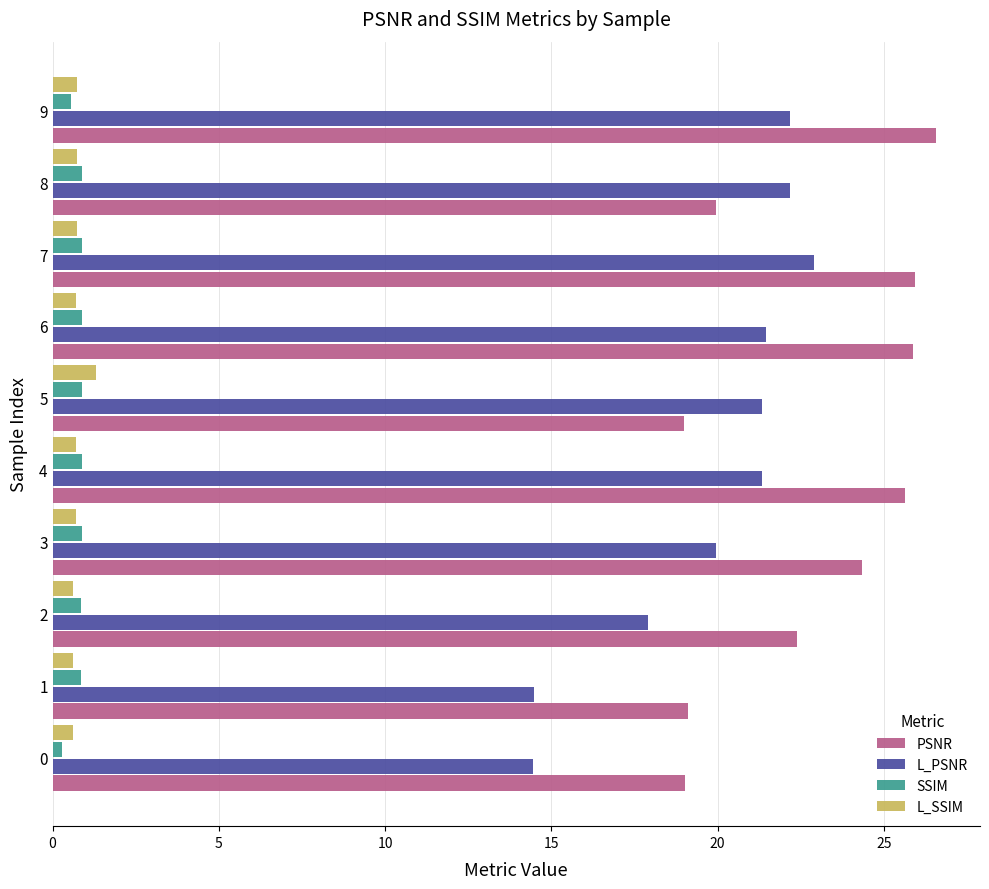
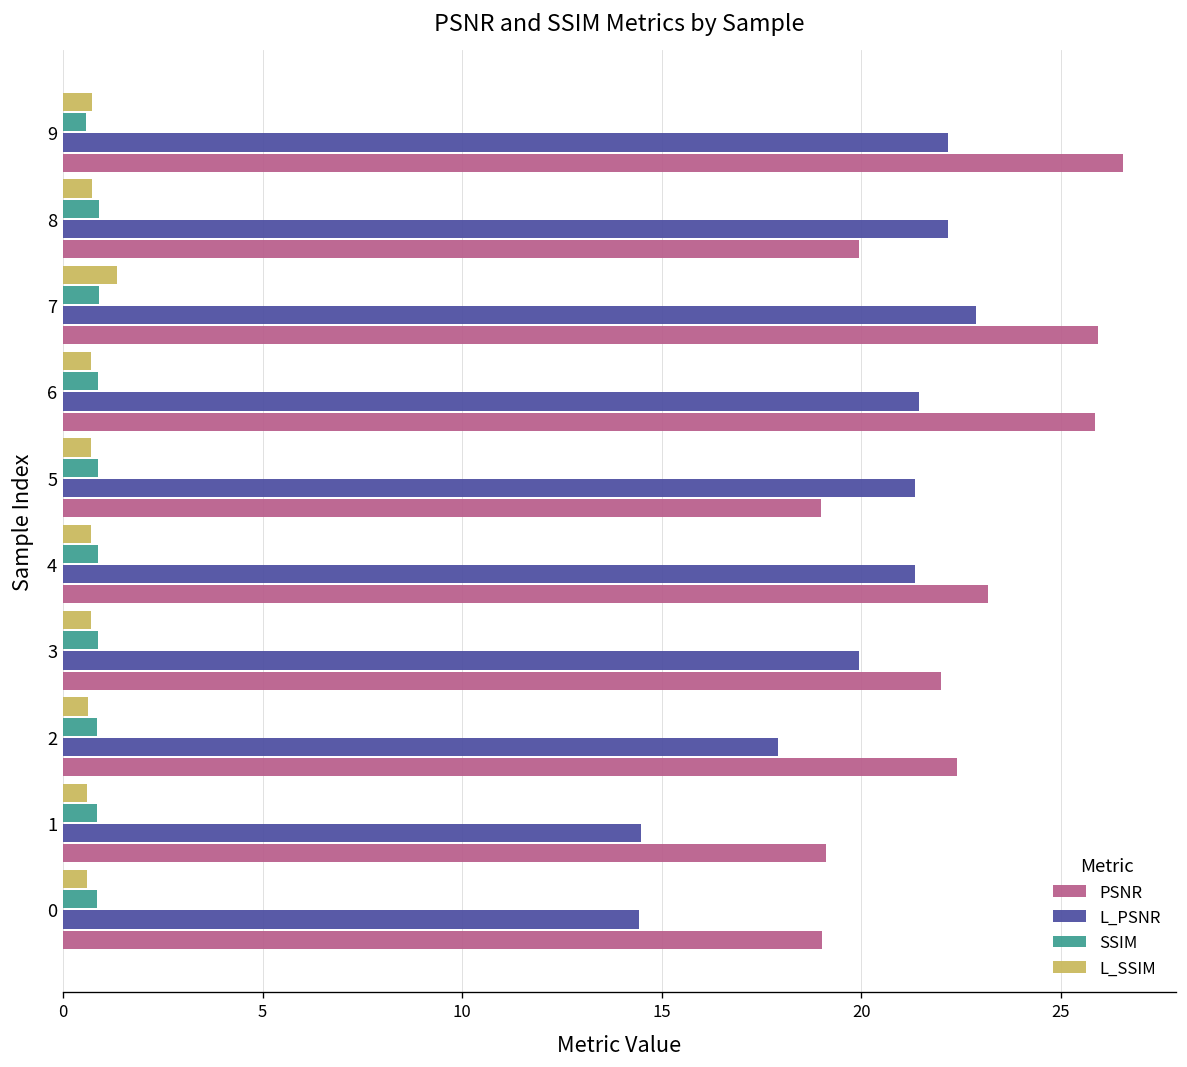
  {
    "PSNR": {
      "9": 26.6,
      "8": 20.0,
      "7": 25.9,
      "6": 25.9,
      "5": 19.0,
-     "4": 25.6,
-     "3": 24.3,
+     "4": 23.2,
+     "3": 22.0,
      "2": 22.4,
      "1": 19.1,
      "0": 19.0
    },
    "L_PSNR": {
      "9": 22.2,
      "8": 22.2,
      "7": 22.9,
      "6": 21.5,
      "5": 21.3,
      "4": 21.3,
      "3": 20.0,
      "2": 17.9,
      "1": 14.5,
      "0": 14.4
    },
    "SSIM": {
      "9": 0.6,
      "8": 0.9,
      "7": 0.9,
      "6": 0.9,
      "5": 0.9,
      "4": 0.9,
      "3": 0.9,
      "2": 0.9,
      "1": 0.9,
-     "0": 0.3
+     "0": 0.9
    },
    "L_SSIM": {
      "9": 0.7,
      "8": 0.7,
-     "7": 0.7,
+     "7": 1.3,
      "6": 0.7,
-     "5": 1.3,
+     "5": 0.7,
      "4": 0.7,
      "3": 0.7,
      "2": 0.6,
      "1": 0.6,
      "0": 0.6
    }
  }
